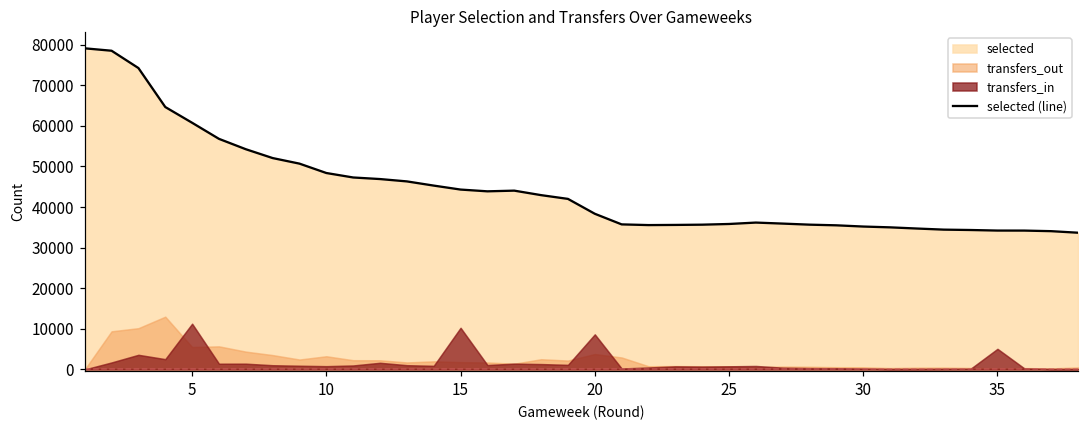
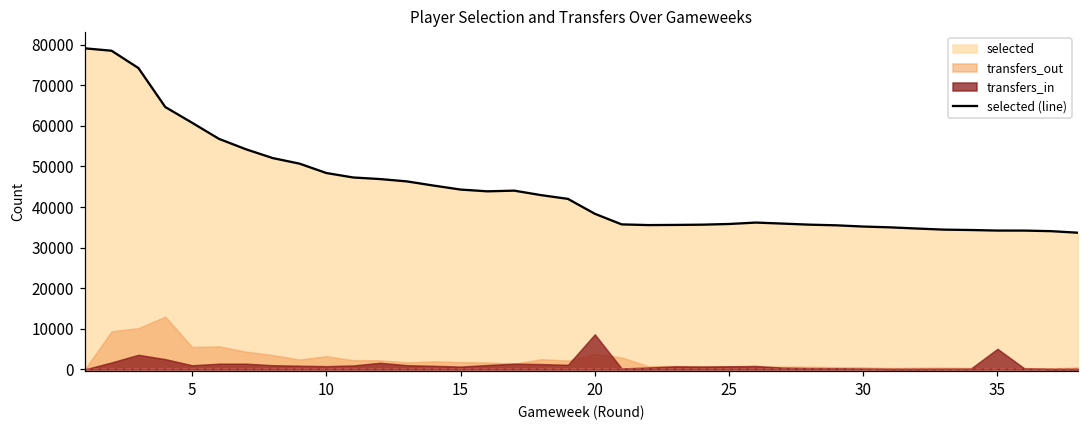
  {
    "transfers_in": {
-     "5": 11000,
+     "5": 1000,
      "10": 1000,
-     "15": 10000,
+     "15": 1000,
      "20": 9000,
      "35": 5000
    }
  }
